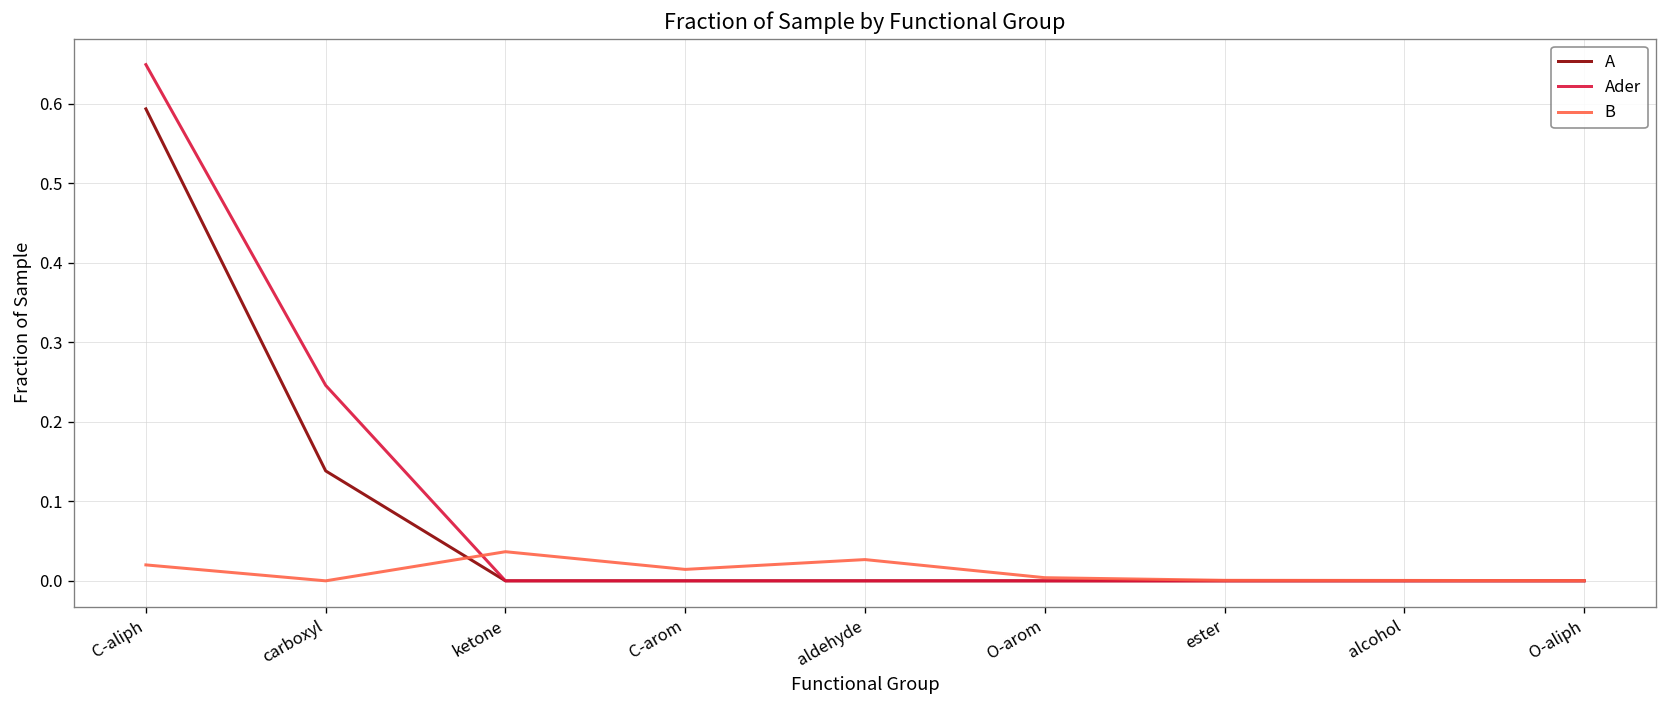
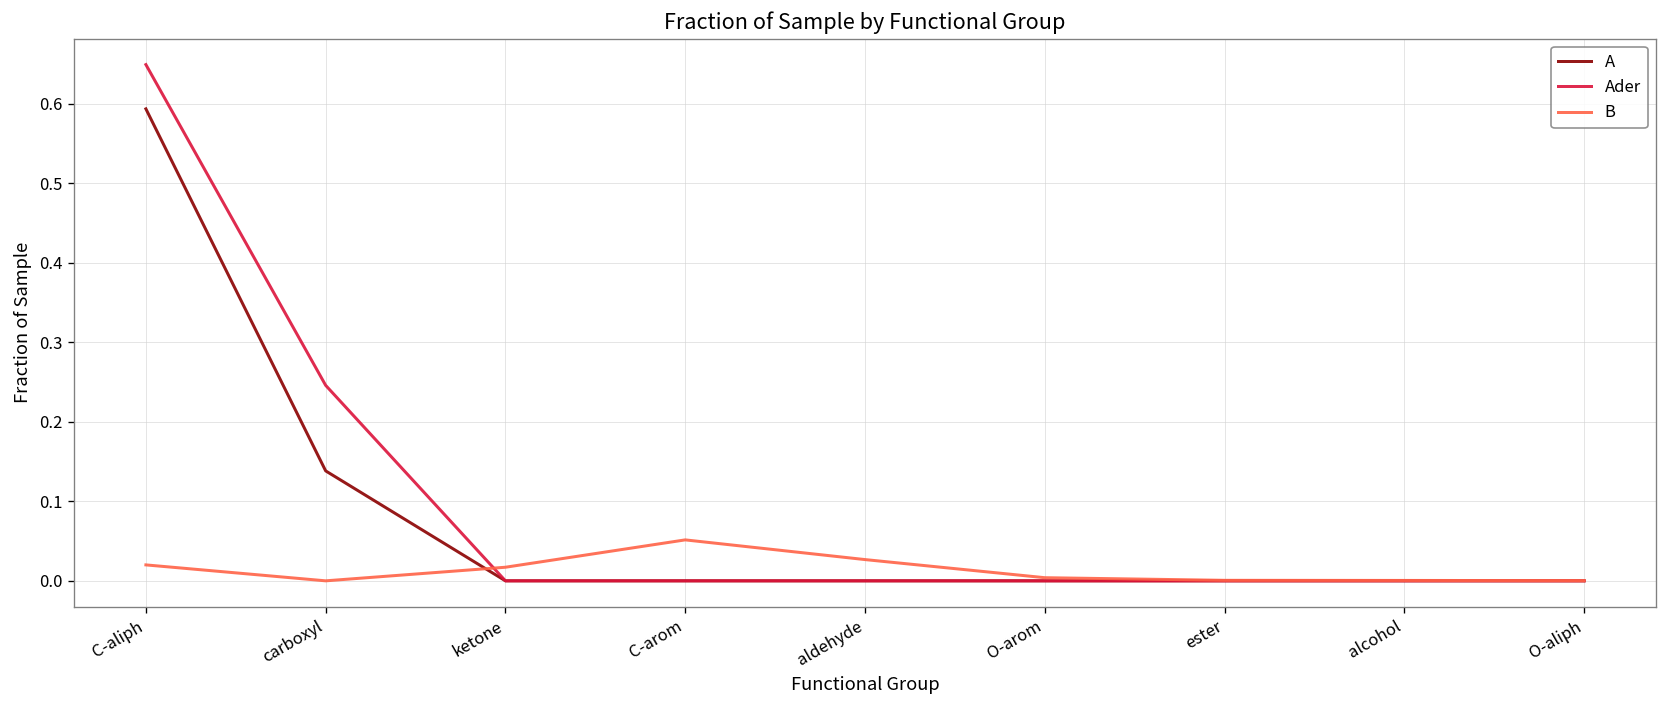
  {
    "A": {
      "C-aliph": 0.59,
      "carboxyl": 0.14
    },
    "Ader": {
      "C-aliph": 0.65,
      "carboxyl": 0.25
    },
    "B": {
      "C-aliph": 0.02,
      "carboxyl": 0.00,
-     "ketone": 0.04,
-     "C-arom": 0.01,
+     "ketone": 0.02,
+     "C-arom": 0.05,
      "aldehyde": 0.03,
      "O-arom": 0.00
    }
  }
